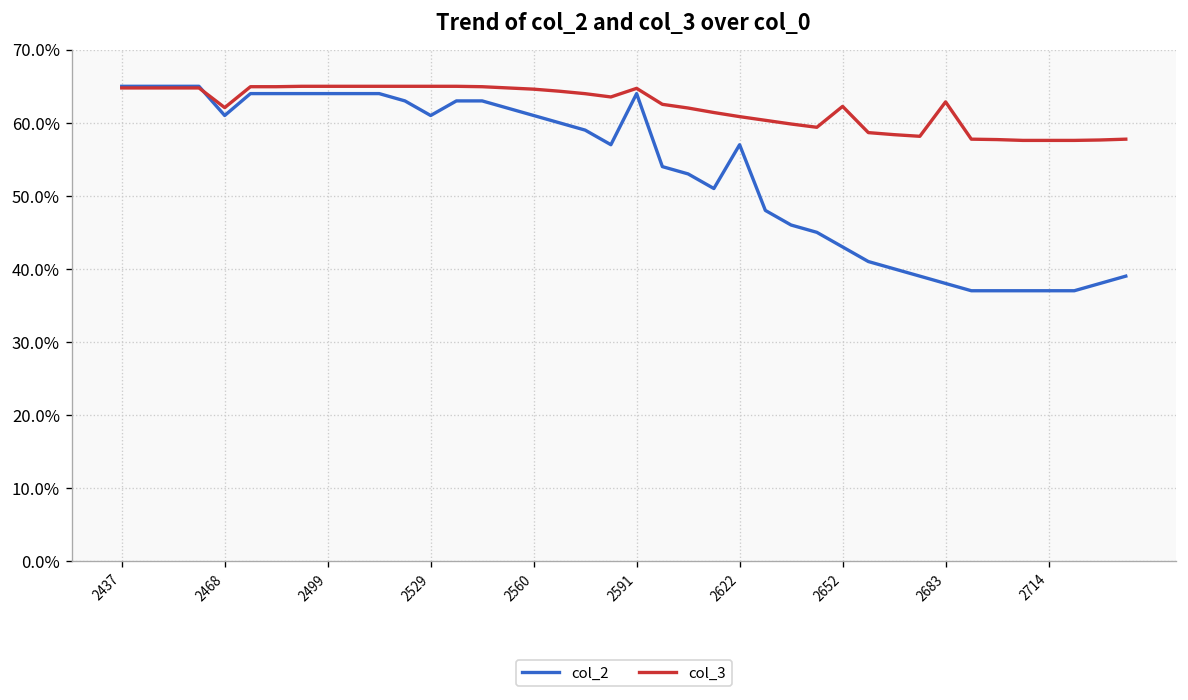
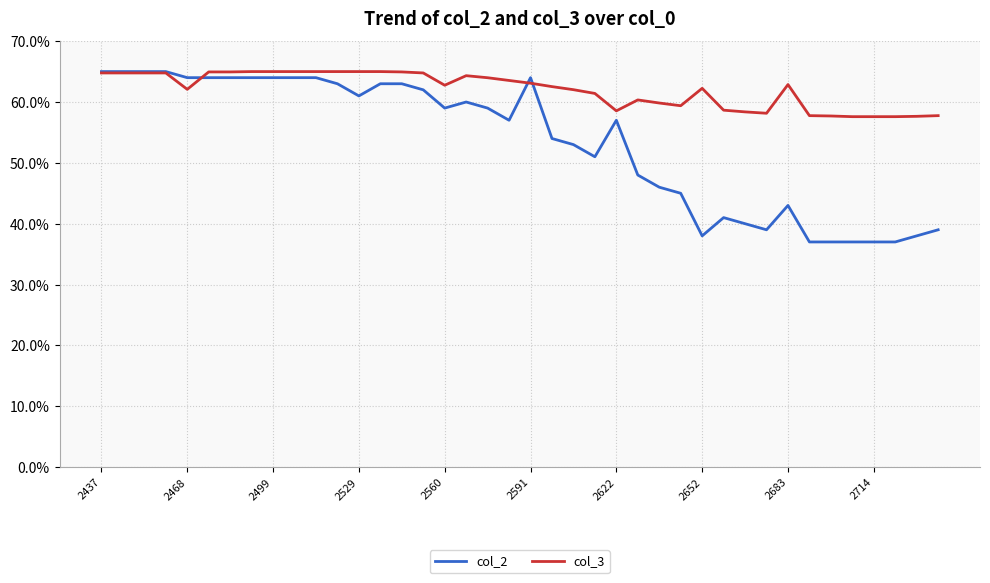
  {
    "col_2": {
-     "2468": "61%",
+     "2468": "64%",
      "2499": "64%",
      "2529": "61%",
-     "2560": "61%",
+     "2560": "59%",
      "2591": "64%",
      "2622": "57%",
-     "2652": "43%",
-     "2683": "38%",
+     "2652": "38%",
+     "2683": "43%",
      "2714": "37%"
    },
    "col_3": {
      "2468": "62%",
      "2499": "65%",
      "2529": "65%",
-     "2560": "65%",
-     "2591": "65%",
-     "2622": "61%",
+     "2560": "63%",
+     "2591": "63%",
+     "2622": "59%",
      "2652": "62%",
      "2683": "63%",
      "2714": "58%"
    }
  }
